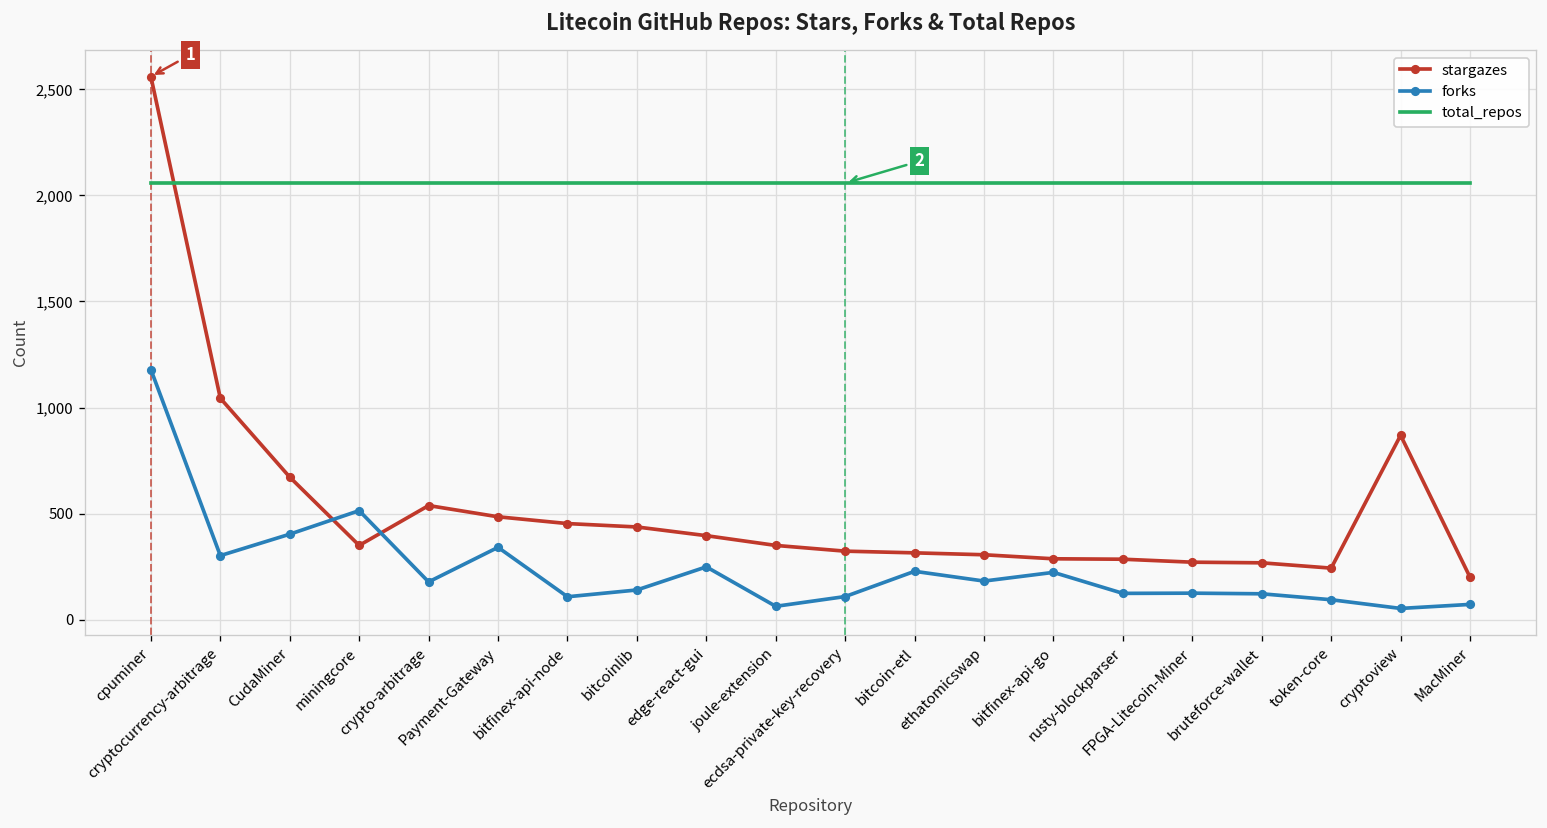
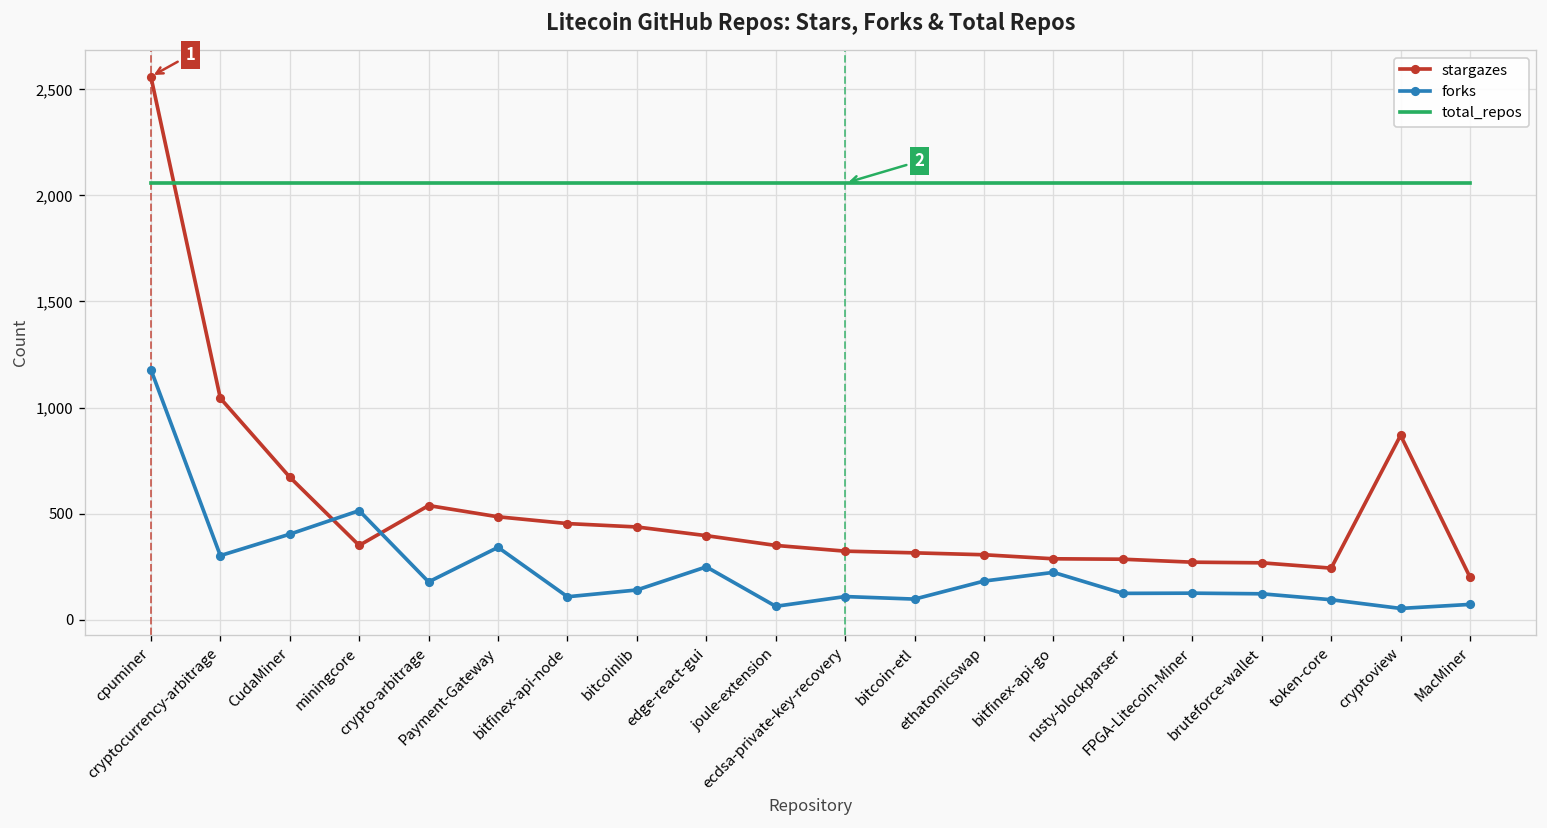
  {
    "stargazes": {
      "cpuminer": "2,560",
      "cryptocurrency-arbitrage": "1,040",
      "CudaMiner": "670",
      "miningcore": "350",
      "crypto-arbitrage": "540",
      "Payment-Gateway": "490",
      "bitfinex-api-node": "450",
      "bitcoinlib": "440",
      "edge-react-gui": "400",
      "joule-extension": "350",
      "ecdsa-private-key-recovery": "320",
      "bitcoin-etl": "320",
      "ethatomicswap": "310",
      "bitfinex-api-go": "290",
      "rusty-blockparser": "290",
      "FPGA-Litecoin-Miner": "270",
      "bruteforce-wallet": "270",
      "token-core": "240",
      "cryptoview": "870",
      "MacMiner": "200"
    },
    "forks": {
      "cpuminer": "1,180",
      "cryptocurrency-arbitrage": "300",
      "CudaMiner": "400",
      "miningcore": "510",
      "crypto-arbitrage": "180",
      "Payment-Gateway": "340",
      "bitfinex-api-node": "110",
      "bitcoinlib": "140",
      "edge-react-gui": "250",
      "joule-extension": "60",
      "ecdsa-private-key-recovery": "110",
-     "bitcoin-etl": "230",
+     "bitcoin-etl": "100",
      "ethatomicswap": "180",
      "bitfinex-api-go": "220",
      "rusty-blockparser": "120",
      "FPGA-Litecoin-Miner": "130",
      "bruteforce-wallet": "120",
      "token-core": "90",
      "cryptoview": "50",
      "MacMiner": "70"
    },
    "total_repos": {
      "cpuminer": "2,060",
      "cryptocurrency-arbitrage": "2,060",
      "CudaMiner": "2,060",
      "miningcore": "2,060",
      "crypto-arbitrage": "2,060",
      "Payment-Gateway": "2,060",
      "bitfinex-api-node": "2,060",
      "bitcoinlib": "2,060",
      "edge-react-gui": "2,060",
      "joule-extension": "2,060",
      "ecdsa-private-key-recovery": "2,060",
      "bitcoin-etl": "2,060",
      "ethatomicswap": "2,060",
      "bitfinex-api-go": "2,060",
      "rusty-blockparser": "2,060",
      "FPGA-Litecoin-Miner": "2,060",
      "bruteforce-wallet": "2,060",
      "token-core": "2,060",
      "cryptoview": "2,060",
      "MacMiner": "2,060"
    }
  }
